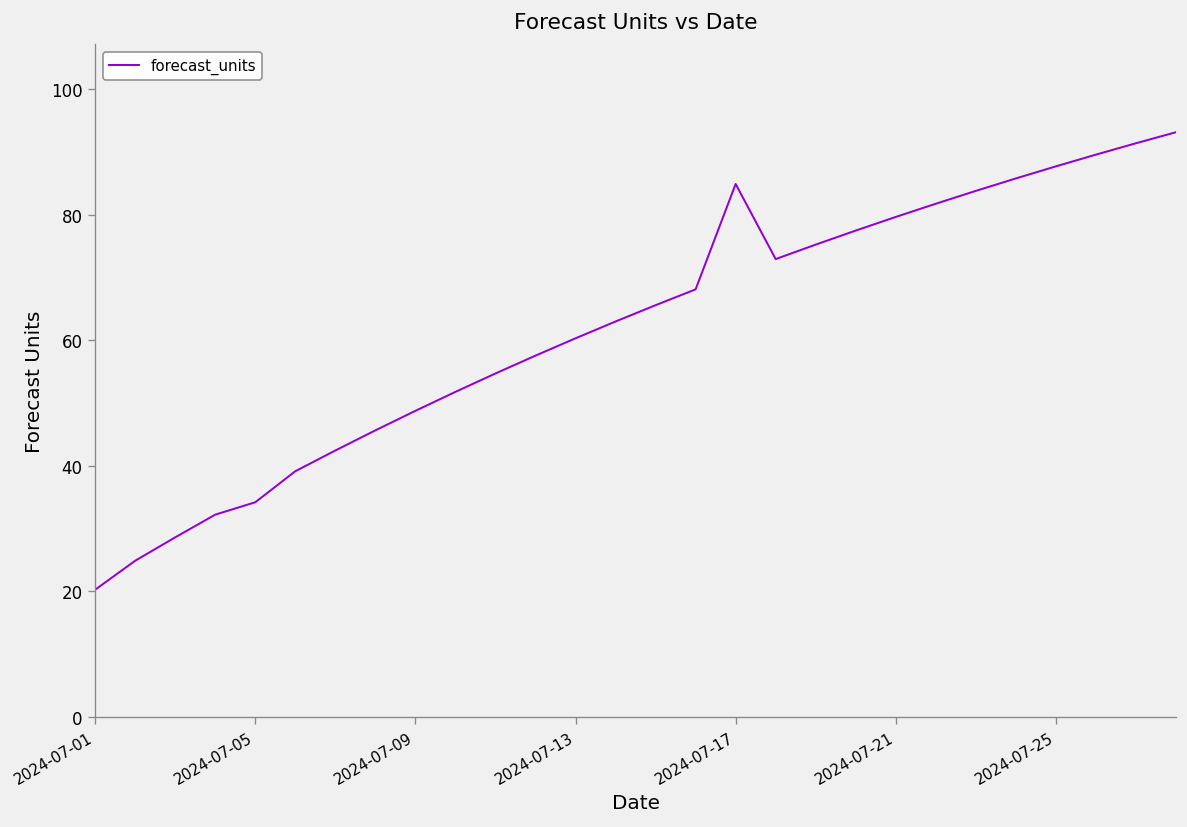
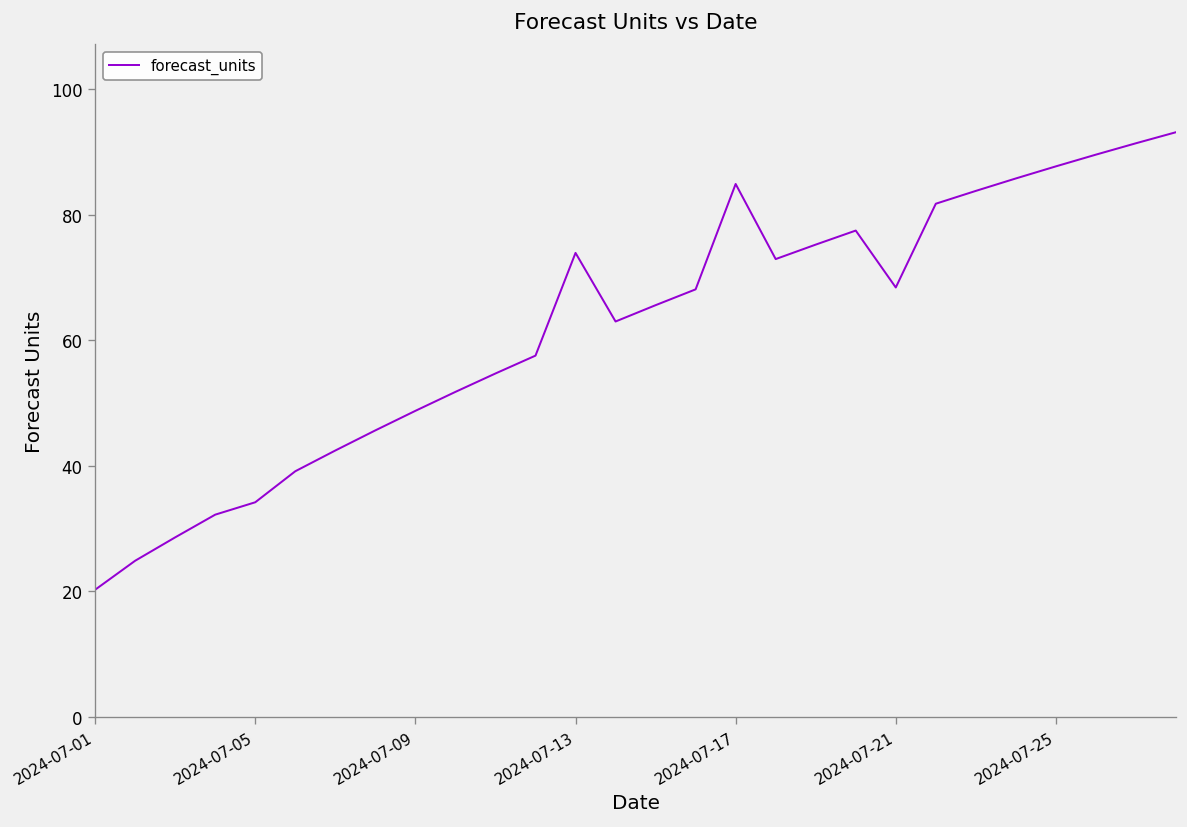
  {
    "2024-07-01": 20,
    "2024-07-05": 34,
    "2024-07-09": 49,
-   "2024-07-13": 60,
+   "2024-07-13": 74,
    "2024-07-17": 85,
-   "2024-07-21": 80,
+   "2024-07-21": 68,
    "2024-07-25": 88
  }
